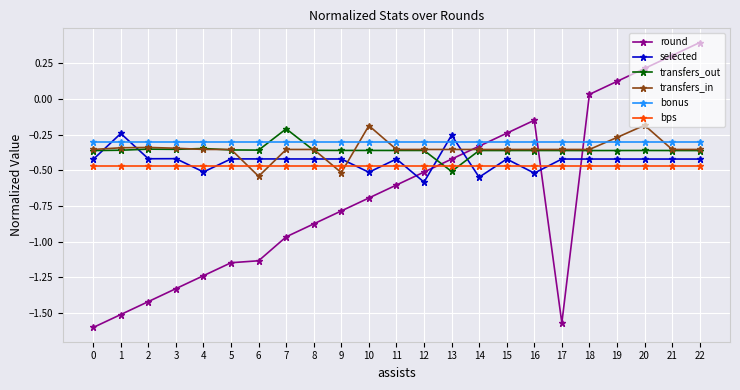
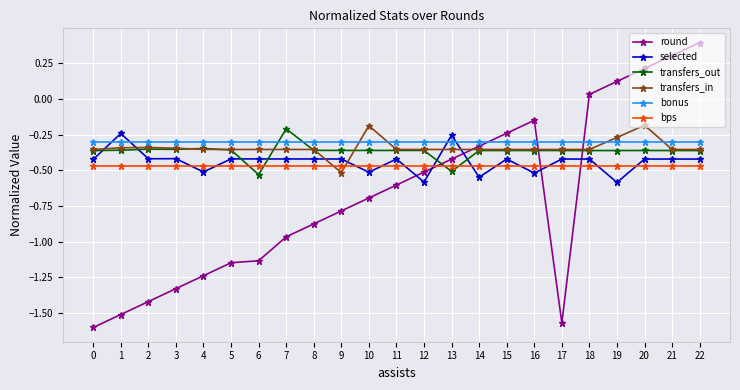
  {
    "round": {
      "0": -1.60,
      "1": -1.51,
      "2": -1.42,
      "3": -1.33,
      "4": -1.24,
      "5": -1.15,
      "6": -1.13,
      "7": -0.97,
      "8": -0.88,
      "9": -0.79,
      "10": -0.69,
      "11": -0.60,
      "12": -0.51,
      "13": -0.42,
      "14": -0.33,
      "15": -0.24,
      "16": -0.15,
      "17": -1.57,
      "18": 0.03,
      "19": 0.12
    },
    "selected": {
      "0": -0.42,
      "1": -0.24,
      "2": -0.42,
      "3": -0.42,
      "4": -0.51,
      "5": -0.42,
      "6": -0.42,
      "7": -0.42,
      "8": -0.42,
      "9": -0.42,
      "10": -0.51,
      "11": -0.42,
      "12": -0.58,
      "13": -0.25,
      "14": -0.55,
      "15": -0.42,
      "16": -0.52,
      "17": -0.42,
      "18": -0.42,
-     "19": -0.42,
+     "19": -0.59,
      "20": -0.42,
      "21": -0.42,
      "22": -0.42
    },
    "transfers_out": {
-     "6": -0.36,
+     "6": -0.53,
      "7": -0.21,
      "9": -0.36,
      "10": -0.36,
      "13": -0.51,
      "19": -0.36,
      "20": -0.36
    },
    "transfers_in": {
-     "6": -0.54,
+     "6": -0.35,
      "7": -0.35,
      "9": -0.52,
      "10": -0.19,
      "13": -0.35,
      "19": -0.27
    },
    "bonus": {
      "0": -0.30,
      "1": -0.30,
      "2": -0.30,
      "3": -0.30,
      "4": -0.30,
      "5": -0.30,
      "6": -0.30,
      "7": -0.30,
      "8": -0.30,
      "9": -0.30,
      "10": -0.30,
      "11": -0.30,
      "12": -0.30,
      "13": -0.30,
      "14": -0.30,
      "15": -0.30,
      "16": -0.30,
      "17": -0.30,
      "18": -0.30,
      "19": -0.30,
      "20": -0.30,
      "21": -0.30,
      "22": -0.30
    },
    "bps": {
      "0": -0.47,
      "1": -0.47,
      "2": -0.47,
      "3": -0.47,
      "4": -0.47,
      "5": -0.47,
      "6": -0.47,
      "7": -0.47,
      "8": -0.47,
      "9": -0.47,
      "10": -0.47,
      "11": -0.47,
      "12": -0.47,
      "13": -0.47,
      "14": -0.47,
      "15": -0.47,
      "16": -0.47,
      "17": -0.47,
      "18": -0.47,
      "19": -0.47,
      "20": -0.47,
      "21": -0.47,
      "22": -0.47
    }
  }
